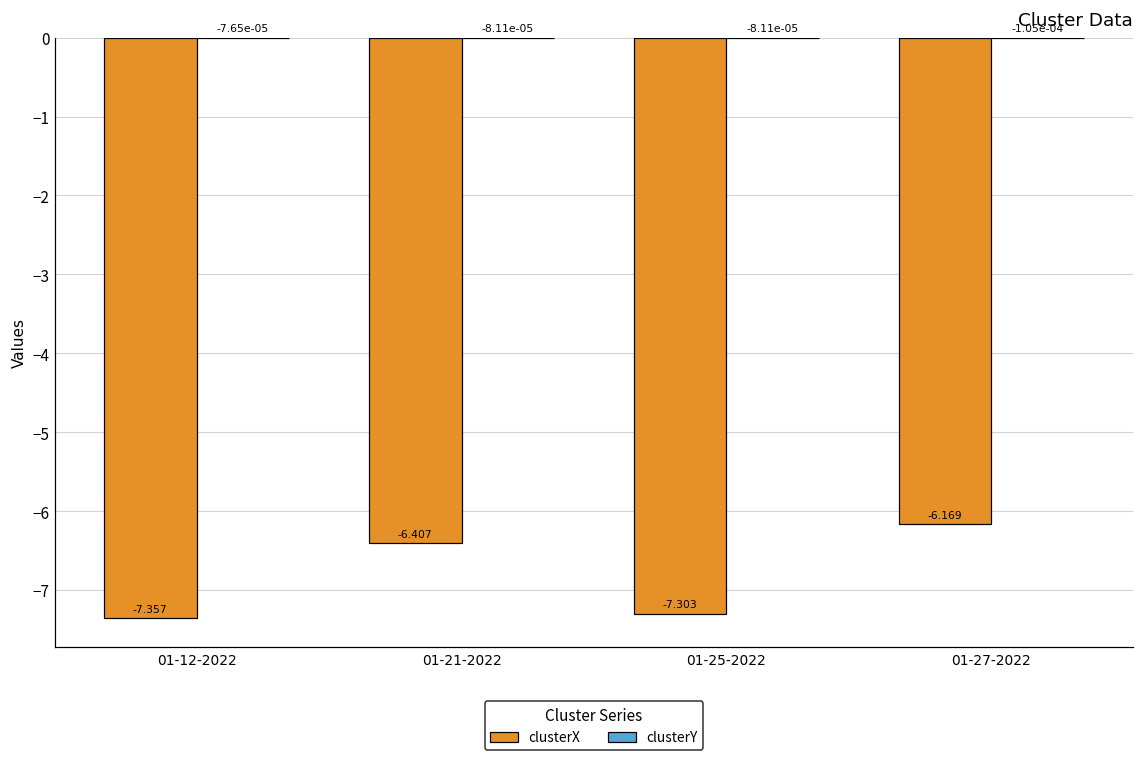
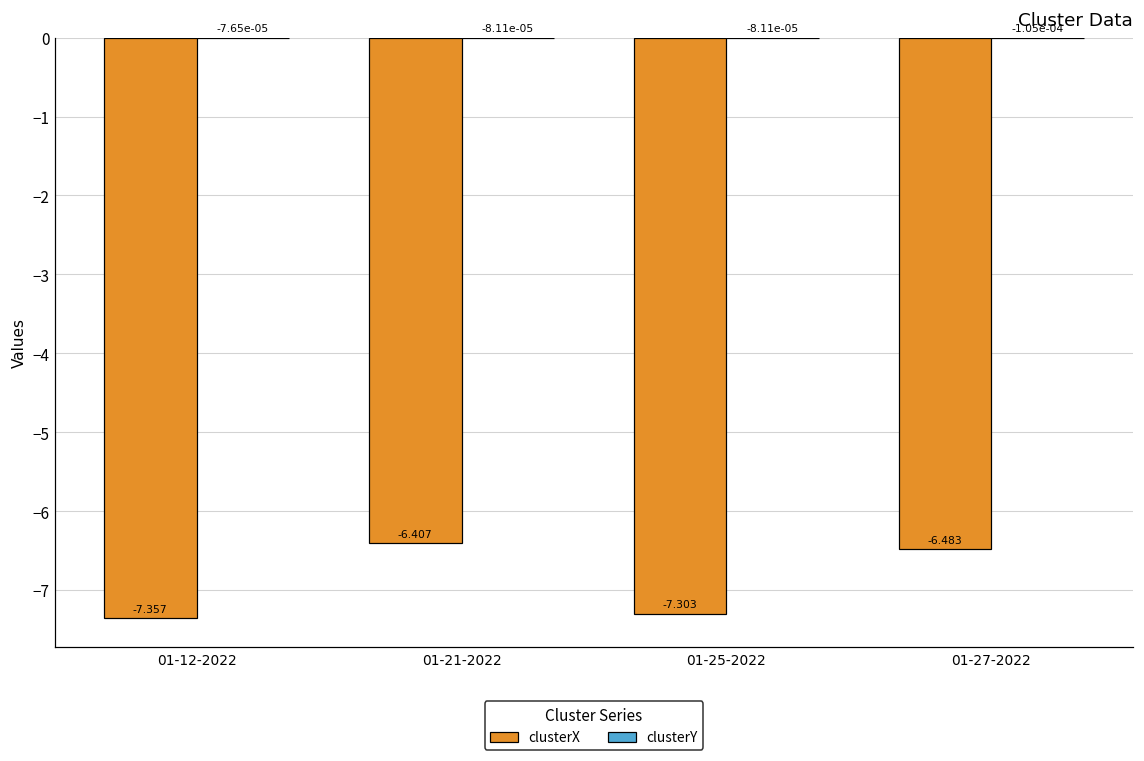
  {
    "clusterX": {
      "01-12-2022": "-7.357",
      "01-21-2022": "-6.407",
      "01-25-2022": "-7.303",
-     "01-27-2022": "-6.169"
+     "01-27-2022": "-6.483"
    },
    "clusterY": {
      "01-12-2022": "-7.65e-05",
      "01-21-2022": "-8.11e-05",
      "01-25-2022": "-8.11e-05",
      "01-27-2022": "-1.05e-04"
    }
  }
